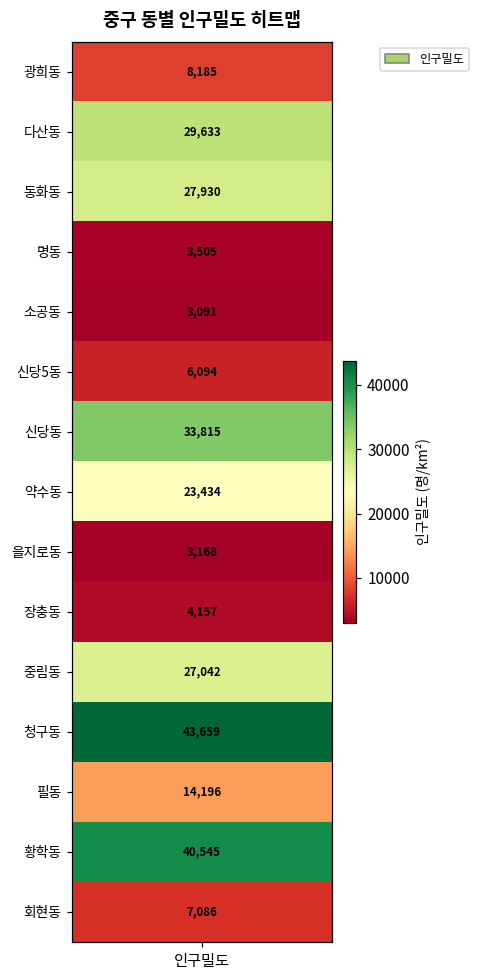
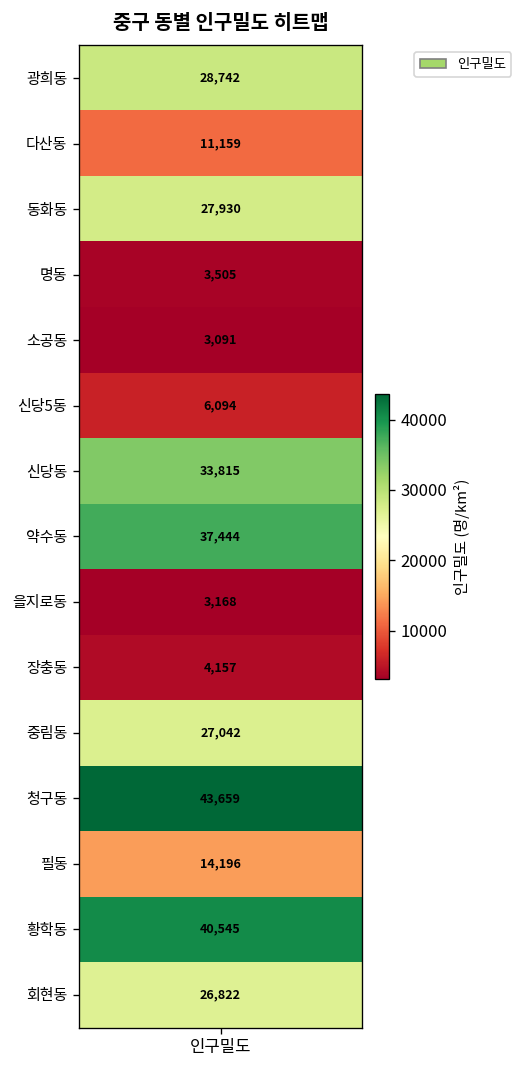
  {
    "광희동": {
-     "인구밀도": "8,185"
+     "인구밀도": "28,742"
    },
    "다산동": {
-     "인구밀도": "29,633"
+     "인구밀도": "11,159"
    },
    "동화동": {
      "인구밀도": "27,930"
    },
    "명동": {
      "인구밀도": "3,505"
    },
    "소공동": {
      "인구밀도": "3,091"
    },
    "신당5동": {
      "인구밀도": "6,094"
    },
    "신당동": {
      "인구밀도": "33,815"
    },
    "약수동": {
-     "인구밀도": "23,434"
+     "인구밀도": "37,444"
    },
    "을지로동": {
      "인구밀도": "3,168"
    },
    "장충동": {
      "인구밀도": "4,157"
    },
    "중림동": {
      "인구밀도": "27,042"
    },
    "청구동": {
      "인구밀도": "43,659"
    },
    "필동": {
      "인구밀도": "14,196"
    },
    "황학동": {
      "인구밀도": "40,545"
    },
    "회현동": {
-     "인구밀도": "7,086"
+     "인구밀도": "26,822"
    }
  }
